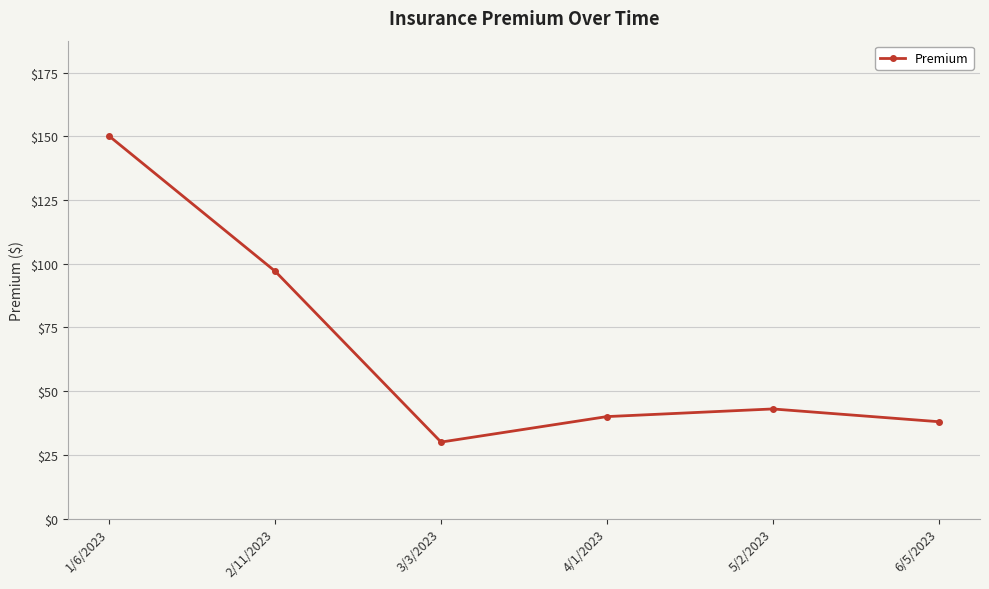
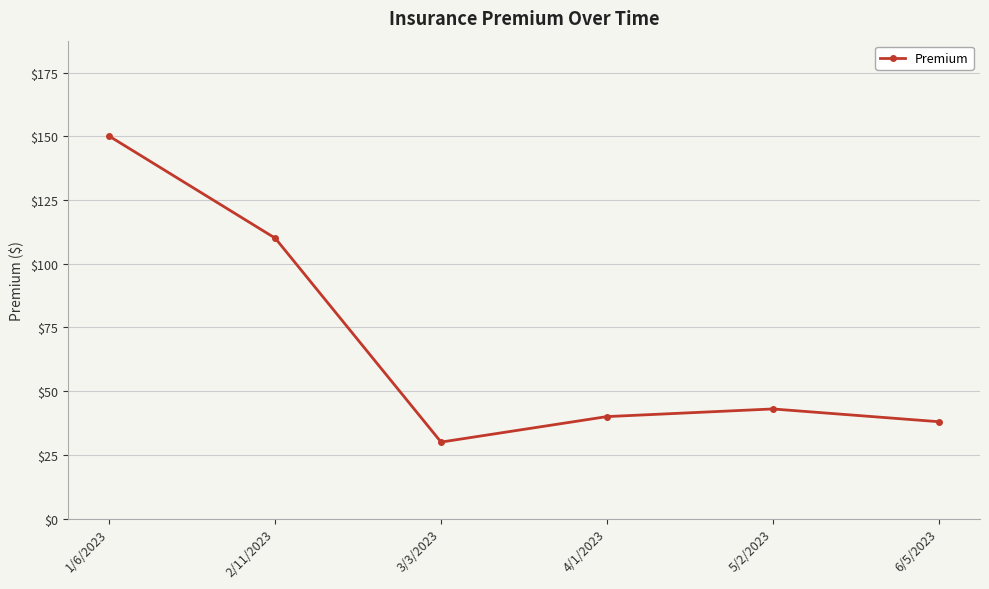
  {
    "1/6/2023": "$150",
-   "2/11/2023": "$97",
+   "2/11/2023": "$110",
    "3/3/2023": "$30",
    "4/1/2023": "$40",
    "5/2/2023": "$43",
    "6/5/2023": "$38"
  }
